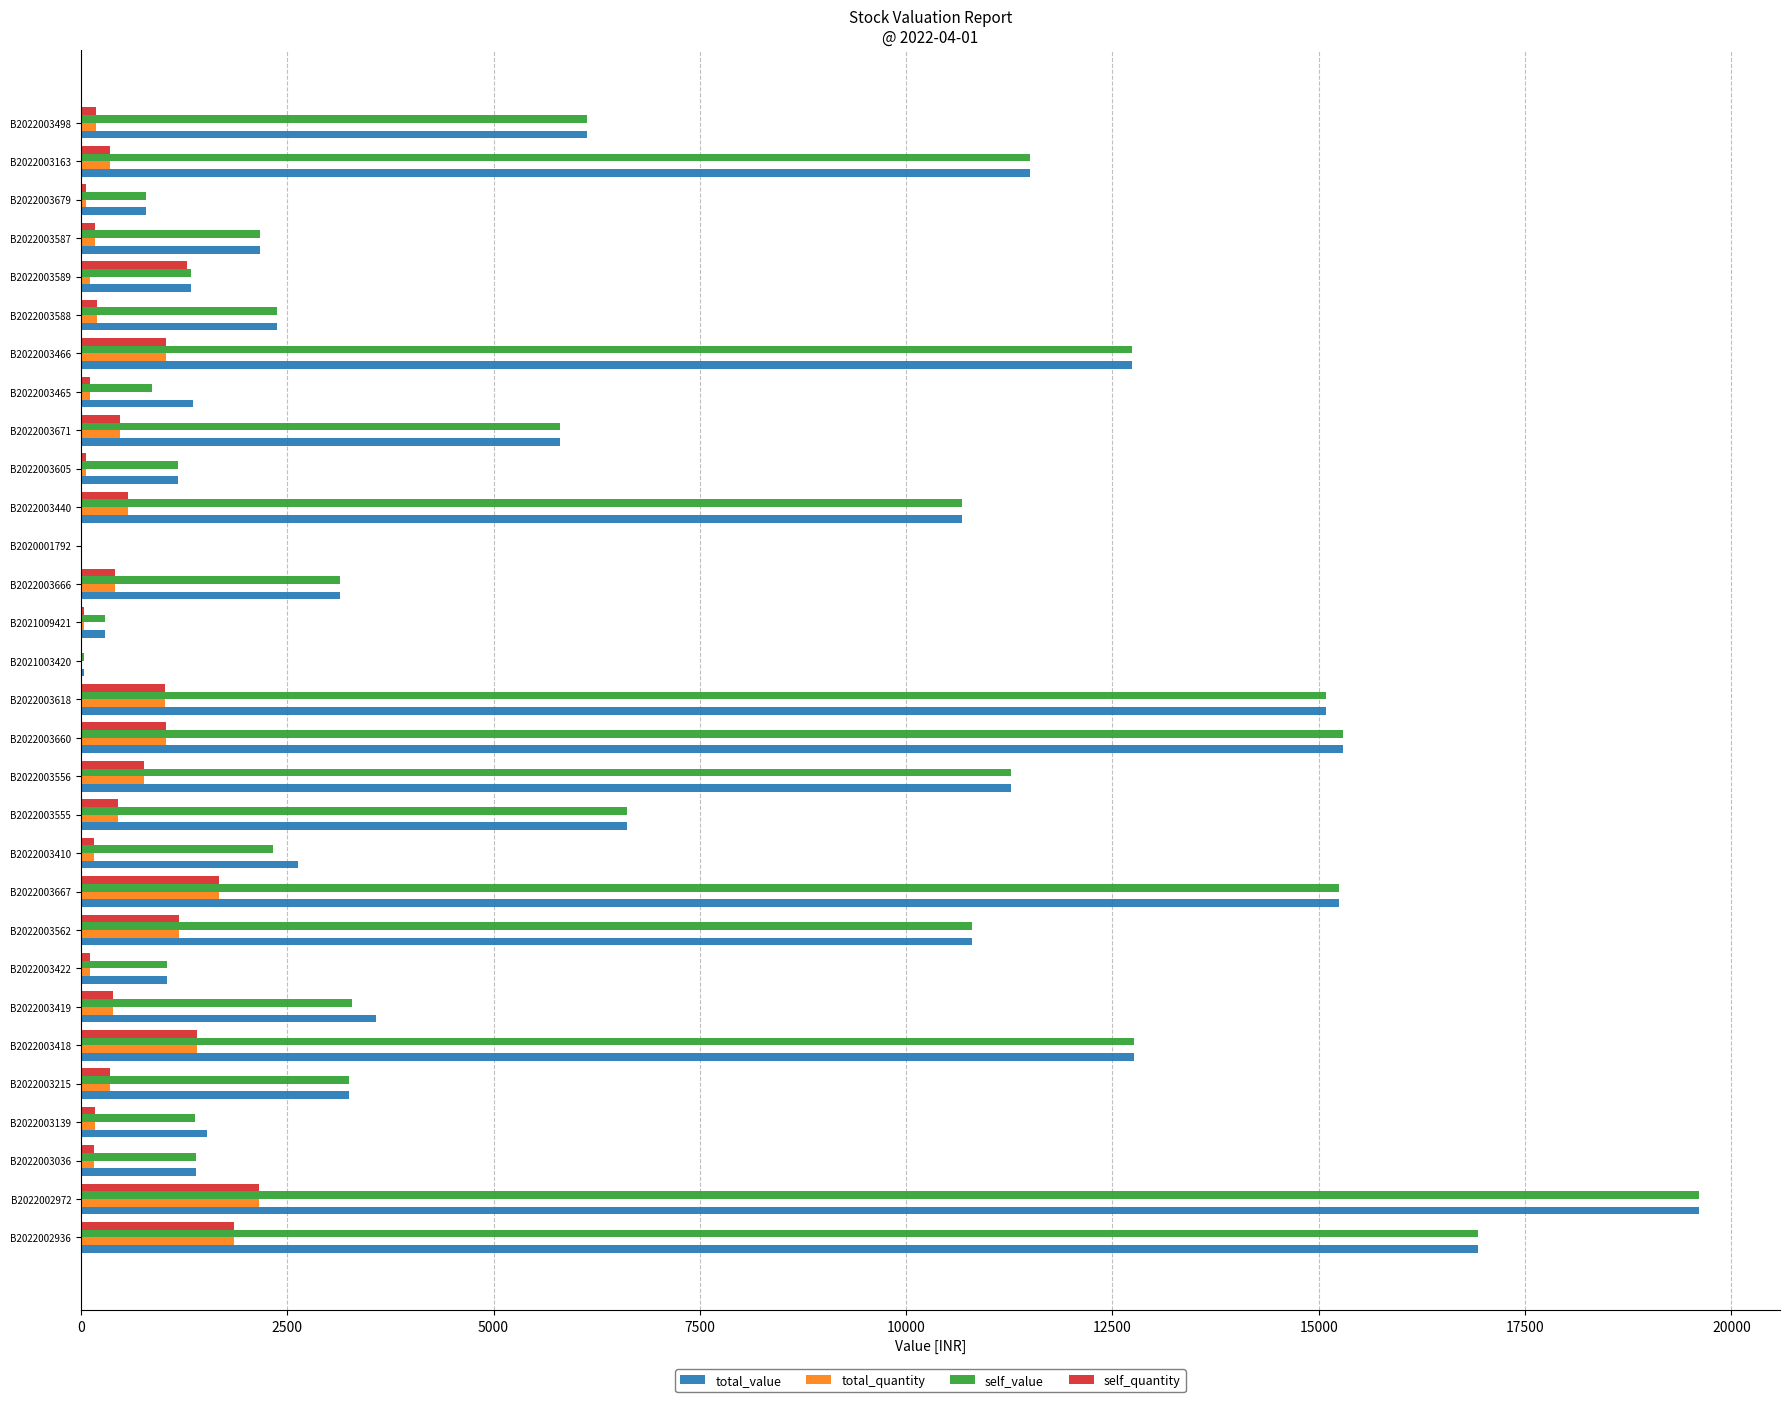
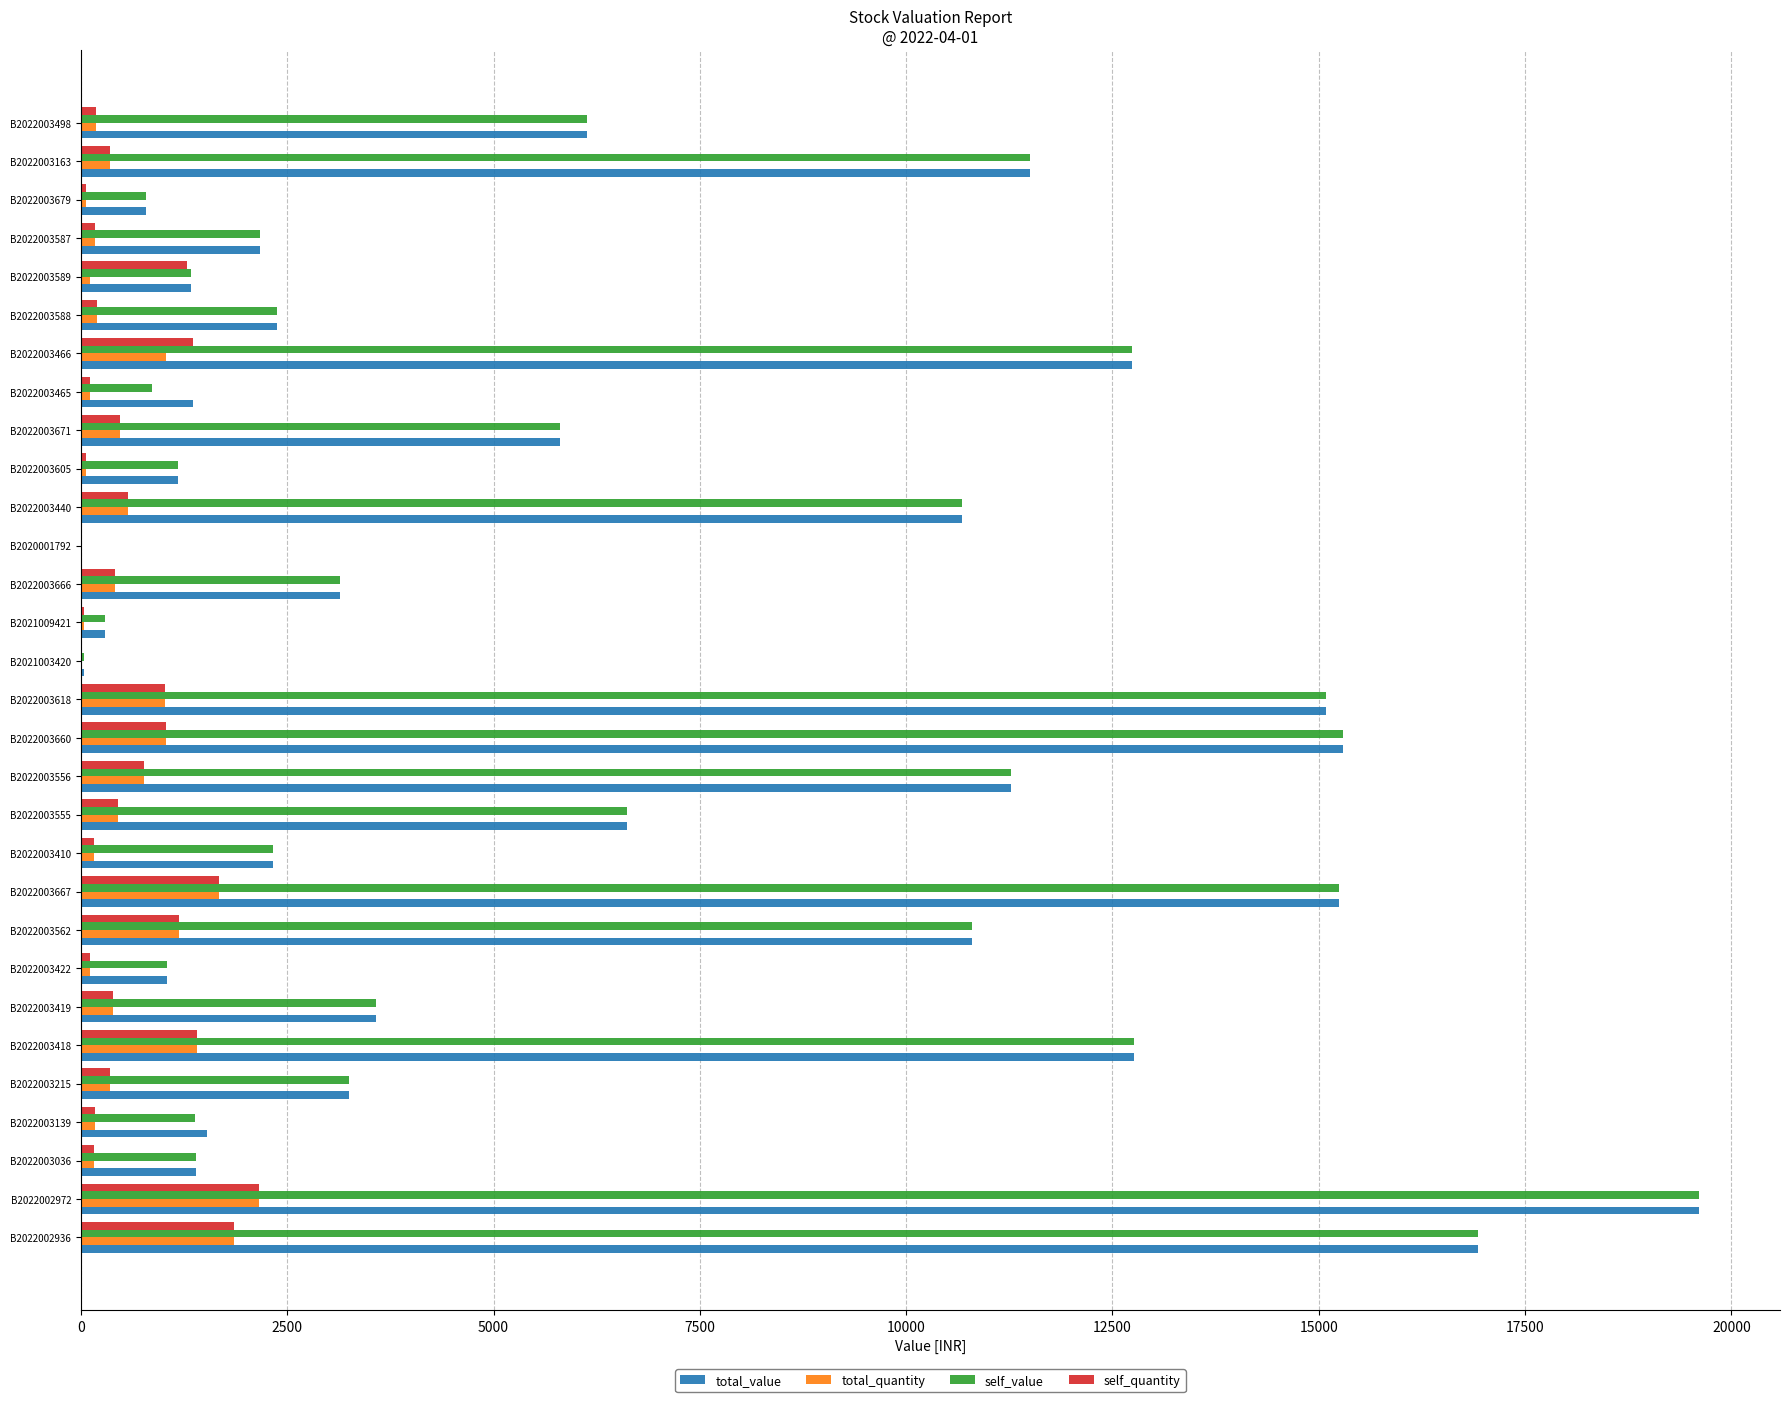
  {
    "total_value": {
      "B2022003498": 6100,
      "B2022003163": 11500,
      "B2022003679": 800,
      "B2022003587": 2200,
      "B2022003589": 1300,
      "B2022003588": 2400,
      "B2022003466": 12700,
      "B2022003465": 1400,
      "B2022003671": 5800,
      "B2022003605": 1200,
      "B2022003440": 10700,
      "B2022003666": 3100,
      "B2021009421": 300,
      "B2021003420": 0,
      "B2022003618": 15100,
      "B2022003660": 15300,
      "B2022003556": 11300,
      "B2022003555": 6600,
-     "B2022003410": 2600,
+     "B2022003410": 2300,
      "B2022003667": 15200,
      "B2022003562": 10800,
      "B2022003422": 1000,
      "B2022003419": 3600,
      "B2022003418": 12800,
      "B2022003215": 3200,
      "B2022003139": 1500,
      "B2022003036": 1400,
      "B2022002972": 19600,
      "B2022002936": 16900
    },
    "total_quantity": {
      "B2022003498": 200,
      "B2022003163": 300,
      "B2022003679": 100,
      "B2022003587": 200,
      "B2022003589": 100,
      "B2022003588": 200,
      "B2022003466": 1000,
      "B2022003465": 100,
      "B2022003671": 500,
      "B2022003605": 100,
      "B2022003440": 600,
      "B2022003666": 400,
      "B2021009421": 0,
      "B2022003618": 1000,
      "B2022003660": 1000,
      "B2022003556": 800,
      "B2022003555": 400,
      "B2022003410": 200,
      "B2022003667": 1700,
      "B2022003562": 1200,
      "B2022003422": 100,
      "B2022003419": 400,
      "B2022003418": 1400,
      "B2022003215": 400,
      "B2022003139": 200,
      "B2022003036": 200,
      "B2022002972": 2200,
      "B2022002936": 1900
    },
    "self_value": {
      "B2022003498": 6100,
      "B2022003163": 11500,
      "B2022003679": 800,
      "B2022003587": 2200,
      "B2022003589": 1300,
      "B2022003588": 2400,
      "B2022003466": 12700,
      "B2022003465": 900,
      "B2022003671": 5800,
      "B2022003605": 1200,
      "B2022003440": 10700,
      "B2022003666": 3100,
      "B2021009421": 300,
      "B2021003420": 0,
      "B2022003618": 15100,
      "B2022003660": 15300,
      "B2022003556": 11300,
      "B2022003555": 6600,
      "B2022003410": 2300,
      "B2022003667": 15200,
      "B2022003562": 10800,
      "B2022003422": 1000,
-     "B2022003419": 3300,
+     "B2022003419": 3600,
      "B2022003418": 12800,
      "B2022003215": 3200,
      "B2022003139": 1400,
      "B2022003036": 1400,
      "B2022002972": 19600,
      "B2022002936": 16900
    },
    "self_quantity": {
      "B2022003498": 200,
      "B2022003163": 300,
      "B2022003679": 100,
      "B2022003587": 200,
      "B2022003589": 1300,
      "B2022003588": 200,
-     "B2022003466": 1000,
+     "B2022003466": 1400,
      "B2022003465": 100,
      "B2022003671": 500,
      "B2022003605": 100,
      "B2022003440": 600,
      "B2022003666": 400,
      "B2021009421": 0,
      "B2022003618": 1000,
      "B2022003660": 1000,
      "B2022003556": 800,
      "B2022003555": 400,
      "B2022003410": 200,
      "B2022003667": 1700,
      "B2022003562": 1200,
      "B2022003422": 100,
      "B2022003419": 400,
      "B2022003418": 1400,
      "B2022003215": 400,
      "B2022003139": 200,
      "B2022003036": 200,
      "B2022002972": 2200,
      "B2022002936": 1900
    }
  }
